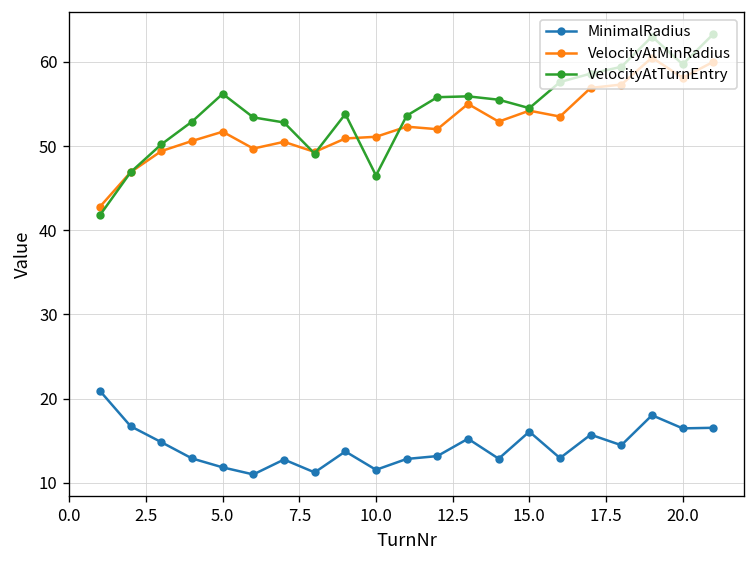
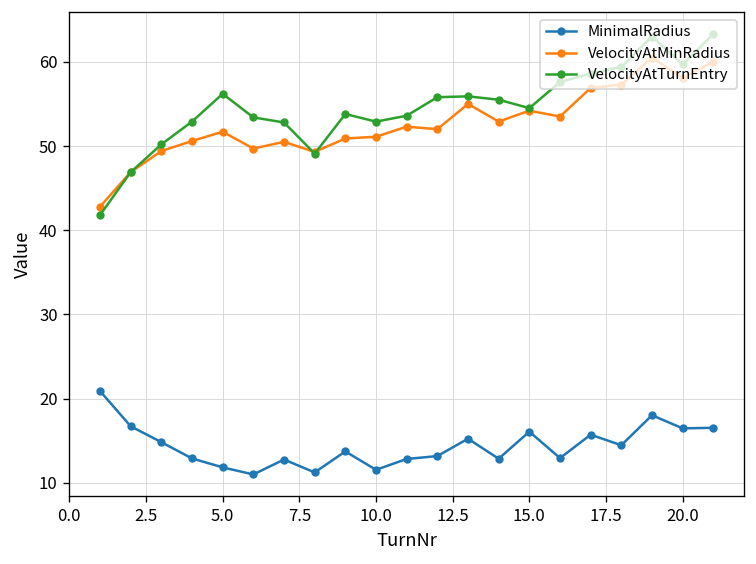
  {
    "MinimalRadius": {
      "5.0": 12,
      "10.0": 12,
      "15.0": 16,
      "20.0": 16
    },
    "VelocityAtMinRadius": {
      "5.0": 52,
      "10.0": 51
    },
    "VelocityAtTurnEntry": {
      "5.0": 56,
-     "10.0": 47
+     "10.0": 53
    }
  }
